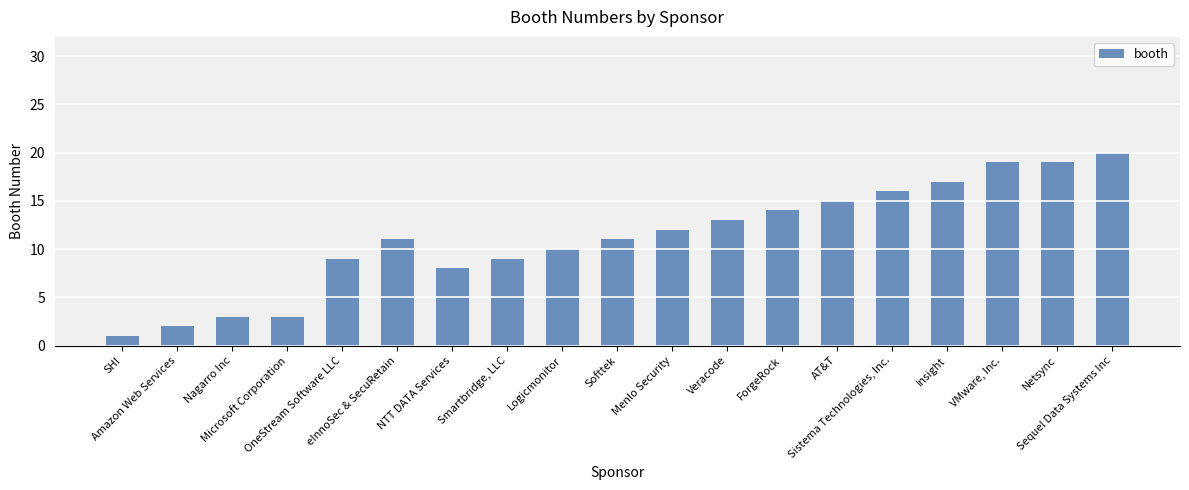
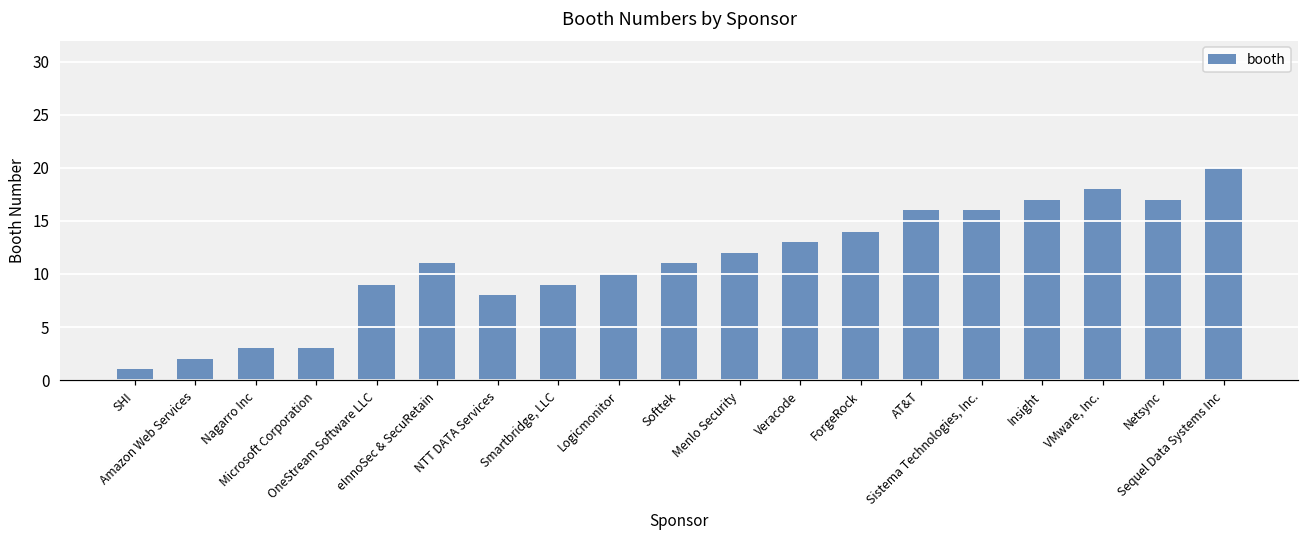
  {
    "SHI": 1,
    "Amazon Web Services": 2,
    "Nagarro Inc": 3,
    "Microsoft Corporation": 3,
    "OneStream Software LLC": 9,
    "eInnoSec & SecuRetain": 11,
    "NTT DATA Services": 8,
    "Smartbridge, LLC": 9,
    "Logicmonitor": 10,
    "Softtek": 11,
    "Menlo Security": 12,
    "Veracode": 13,
    "ForgeRock": 14,
-   "AT&T": 15,
+   "AT&T": 16,
    "Sistema Technologies, Inc.": 16,
    "Insight": 17,
-   "VMware, Inc.": 19,
-   "Netsync": 19,
+   "VMware, Inc.": 18,
+   "Netsync": 17,
    "Sequel Data Systems Inc": 20
  }
